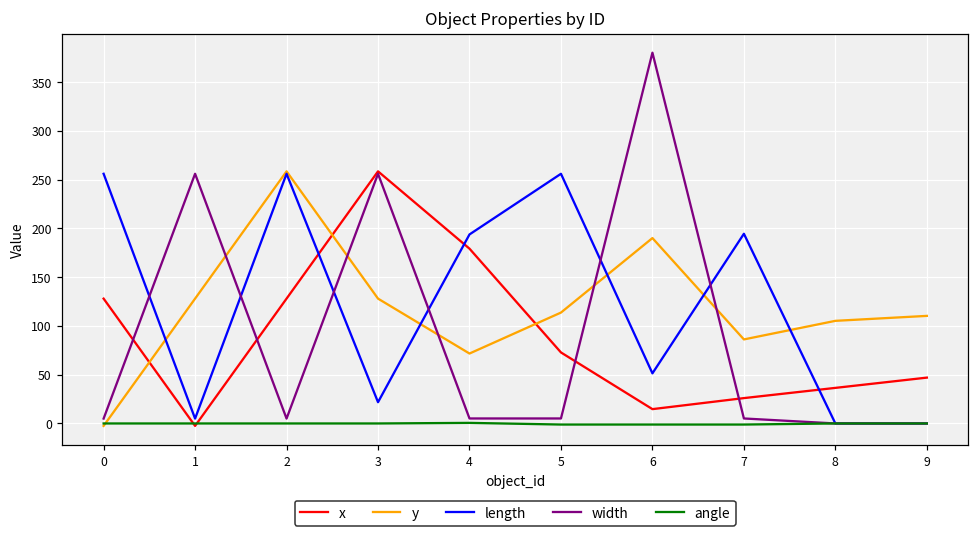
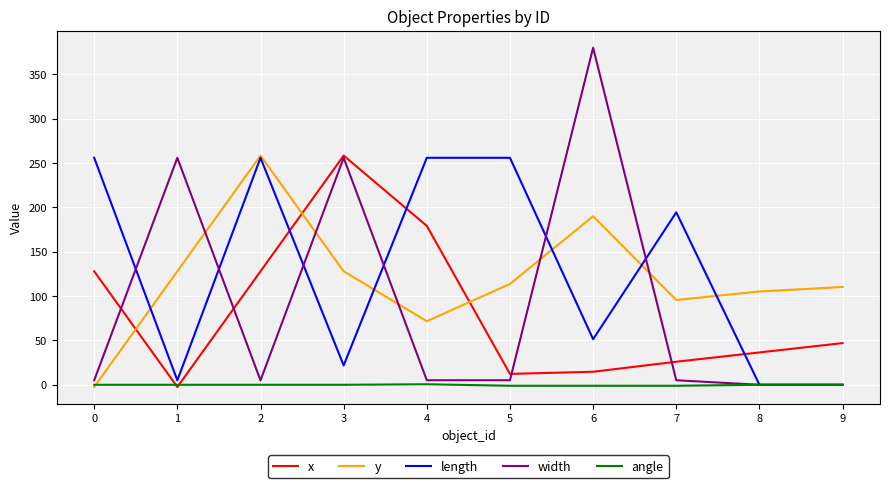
  {
    "x": {
      "0": 130,
      "2": 130,
      "4": 180,
-     "5": 70,
+     "5": 10,
      "6": 10,
      "7": 30,
      "8": 40,
      "9": 50
    },
    "y": {
      "1": 130,
      "3": 130,
      "4": 70,
      "5": 110,
      "6": 190,
-     "7": 90,
+     "7": 100,
      "8": 110,
      "9": 110
    },
    "length": {
      "0": 260,
      "1": 10,
      "3": 20,
-     "4": 190,
+     "4": 260,
      "5": 260,
      "6": 50,
      "7": 190
    },
    "width": {
      "0": 10,
      "1": 260,
      "2": 10,
      "4": 10,
      "5": 10,
      "6": 380,
      "7": 10
    },
    "angle": {
      "2": 0,
      "3": 0,
      "4": 0,
      "5": 0,
      "6": 0,
      "7": 0
    }
  }
